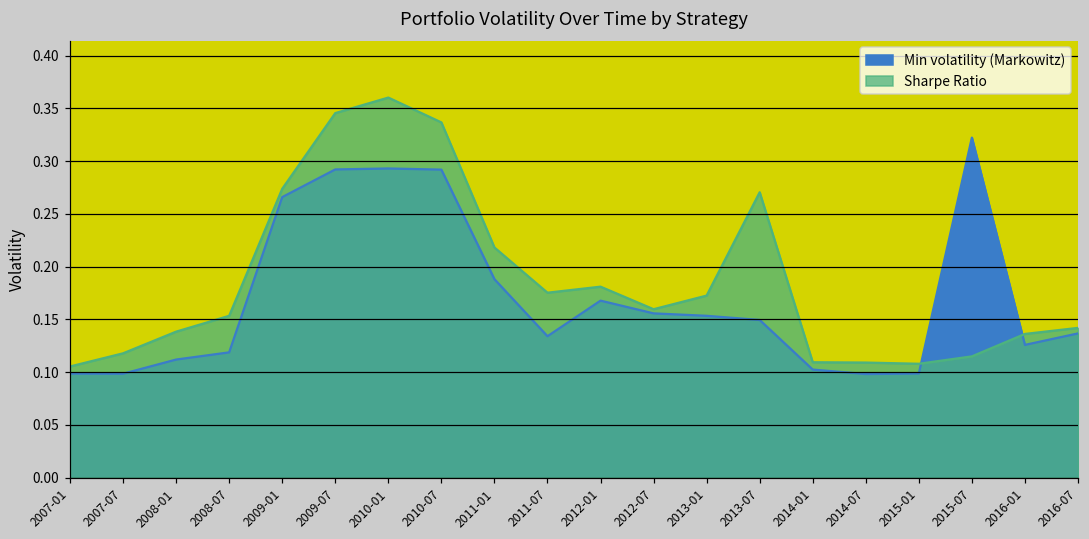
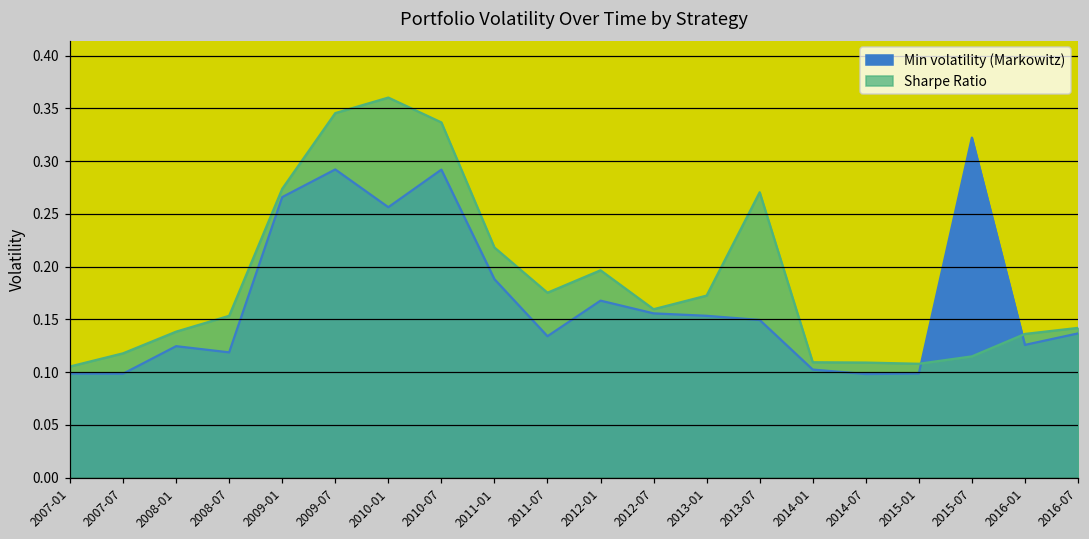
  {
    "Min volatility (Markowitz)": {
      "2007-01": 0.10,
      "2007-07": 0.10,
-     "2008-01": 0.11,
+     "2008-01": 0.12,
      "2008-07": 0.12,
      "2009-01": 0.27,
      "2009-07": 0.29,
-     "2010-01": 0.29,
+     "2010-01": 0.26,
      "2010-07": 0.29,
      "2011-01": 0.19,
      "2011-07": 0.13,
      "2012-01": 0.17,
      "2012-07": 0.16,
      "2013-01": 0.15,
      "2013-07": 0.15,
      "2014-01": 0.10,
      "2014-07": 0.10,
      "2015-01": 0.10,
      "2015-07": 0.32,
      "2016-01": 0.13,
      "2016-07": 0.14
    },
    "Sharpe Ratio": {
      "2007-01": 0.11,
      "2007-07": 0.12,
      "2008-01": 0.14,
      "2008-07": 0.15,
      "2009-01": 0.27,
      "2009-07": 0.35,
      "2010-01": 0.36,
      "2010-07": 0.34,
      "2011-01": 0.22,
      "2011-07": 0.18,
-     "2012-01": 0.18,
+     "2012-01": 0.20,
      "2012-07": 0.16,
      "2013-01": 0.17,
      "2013-07": 0.27,
      "2014-01": 0.11,
      "2014-07": 0.11,
      "2015-01": 0.11,
      "2015-07": 0.12,
      "2016-01": 0.14,
      "2016-07": 0.14
    }
  }
